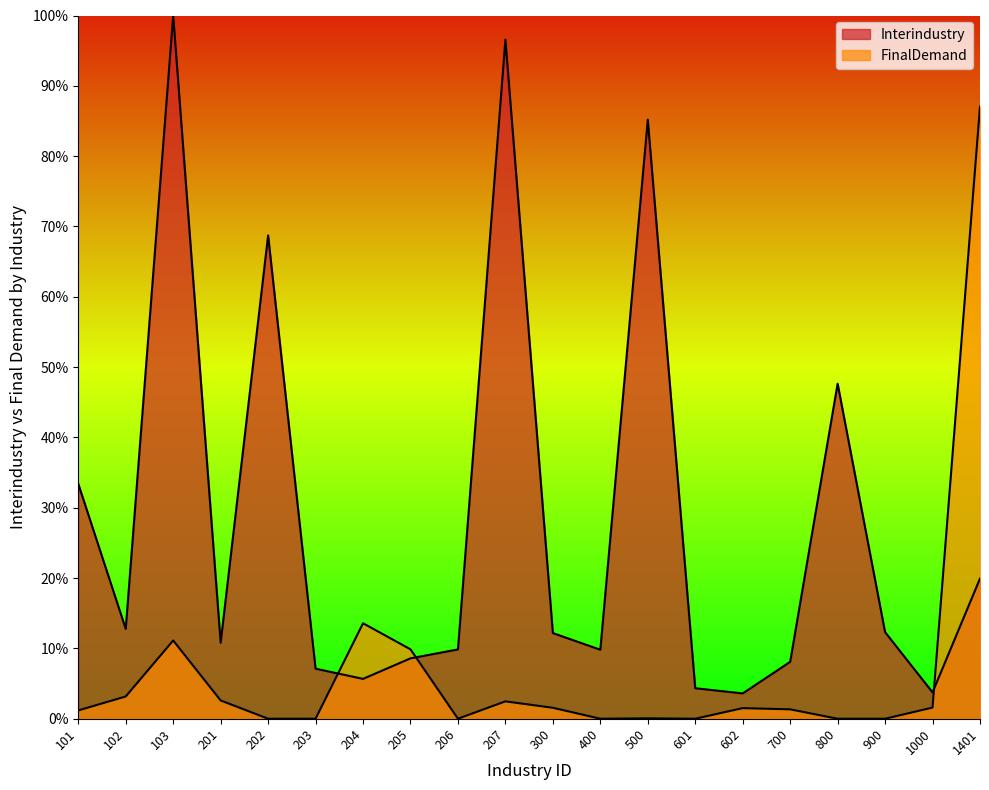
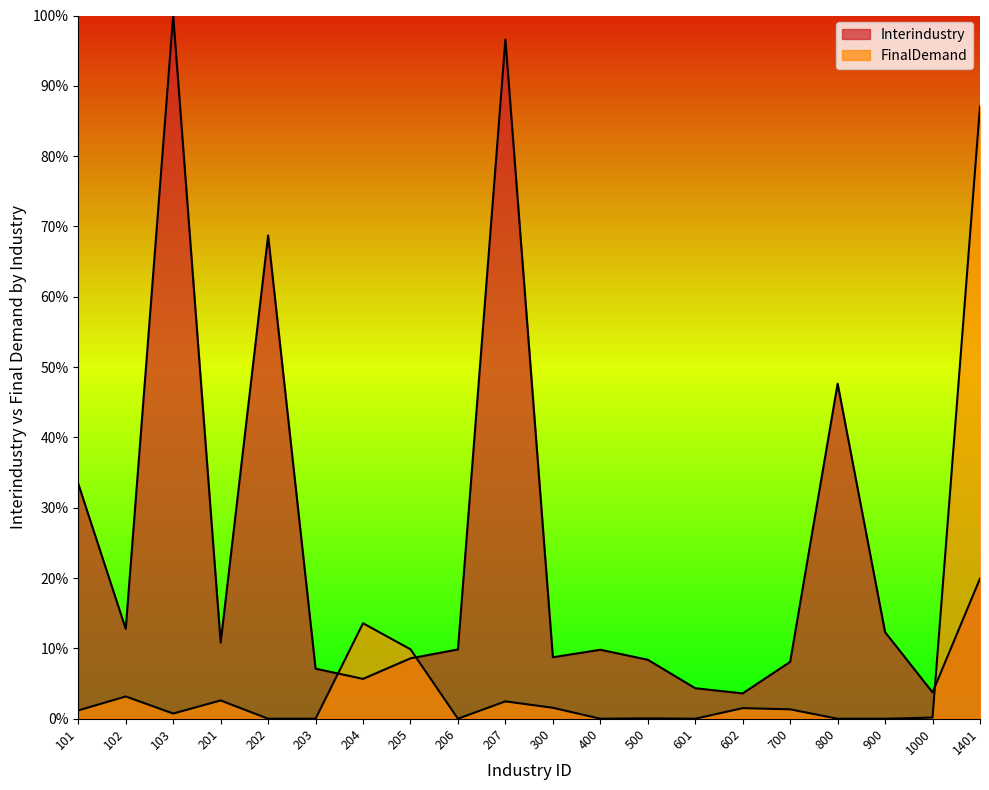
  {
    "Interindustry": {
      "101": "33%",
      "102": "13%",
      "103": "100%",
      "201": "11%",
      "202": "69%",
      "203": "7%",
      "204": "6%",
      "205": "9%",
      "206": "10%",
      "207": "97%",
-     "300": "12%",
+     "300": "9%",
      "400": "10%",
-     "500": "85%",
+     "500": "8%",
      "601": "4%",
      "602": "4%",
      "700": "8%",
      "800": "48%",
      "900": "12%",
      "1000": "4%",
      "1401": "20%"
    },
    "FinalDemand": {
      "101": "1%",
      "102": "3%",
-     "103": "11%",
+     "103": "1%",
      "201": "3%",
      "202": "0%",
      "203": "0%",
      "204": "14%",
      "205": "10%",
      "206": "0%",
      "207": "2%",
      "300": "2%",
      "400": "0%",
      "500": "0%",
      "601": "0%",
      "602": "2%",
      "700": "1%",
      "800": "0%",
      "900": "0%",
-     "1000": "2%",
+     "1000": "0%",
      "1401": "87%"
    }
  }
